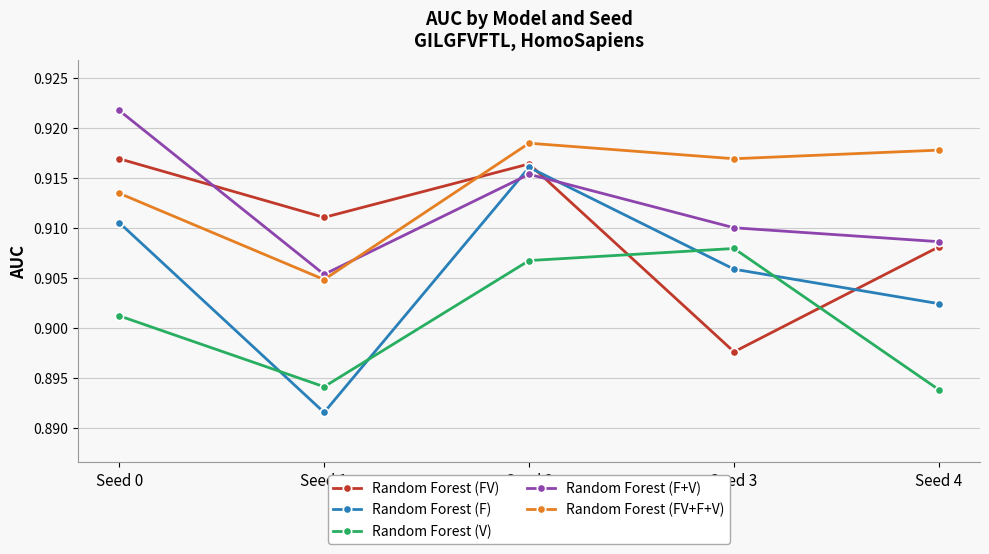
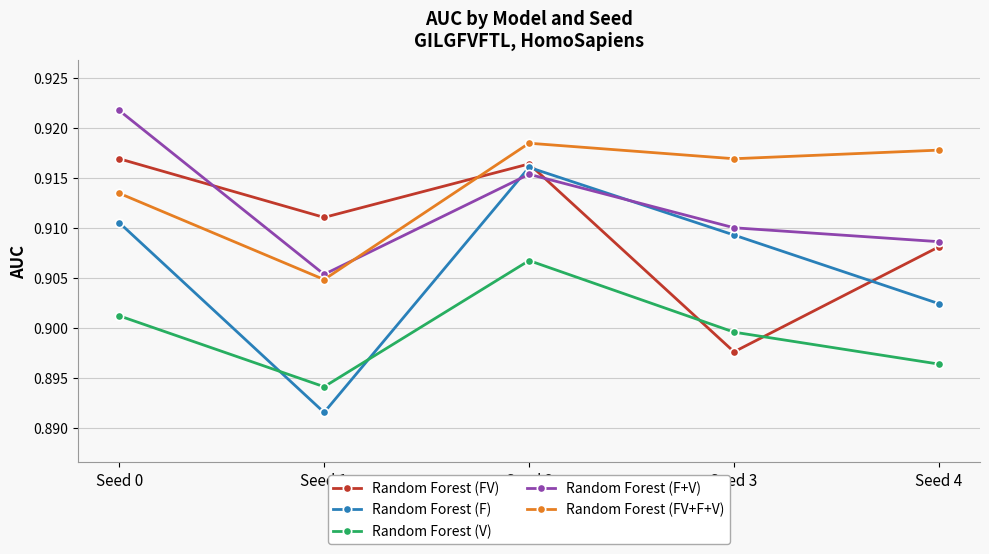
  {
    "Random Forest (FV)": {
      "Seed 0": 0.9169,
      "Seed 1": 0.9110,
      "Seed 2": 0.9164,
      "Seed 3": 0.8976,
      "Seed 4": 0.9081
    },
    "Random Forest (F)": {
      "Seed 0": 0.9105,
      "Seed 1": 0.8916,
      "Seed 2": 0.9160,
-     "Seed 3": 0.9059,
+     "Seed 3": 0.9093,
      "Seed 4": 0.9024
    },
    "Random Forest (V)": {
      "Seed 0": 0.9012,
      "Seed 1": 0.8941,
      "Seed 2": 0.9067,
-     "Seed 3": 0.9079,
-     "Seed 4": 0.8938
+     "Seed 3": 0.8996,
+     "Seed 4": 0.8964
    },
    "Random Forest (F+V)": {
      "Seed 0": 0.9217,
      "Seed 1": 0.9053,
      "Seed 2": 0.9153,
      "Seed 3": 0.9100,
      "Seed 4": 0.9086
    },
    "Random Forest (FV+F+V)": {
      "Seed 0": 0.9134,
      "Seed 1": 0.9048,
      "Seed 2": 0.9184,
      "Seed 3": 0.9169,
      "Seed 4": 0.9178
    }
  }
